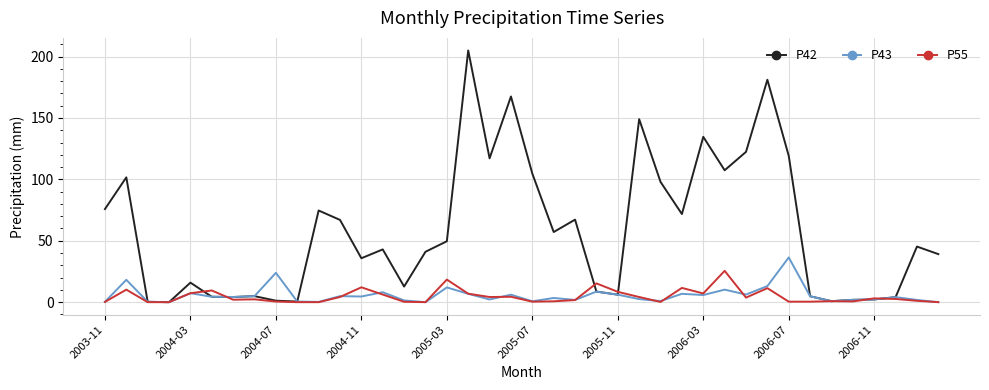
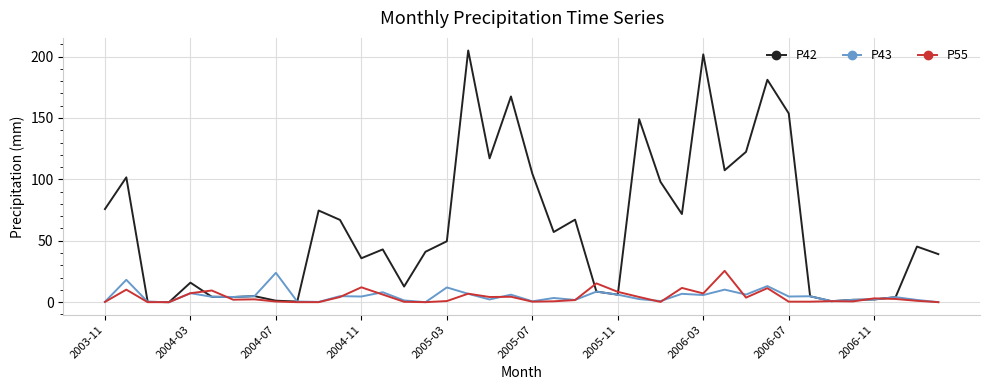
  {
    "P42": {
      "2003-11": 76,
      "2004-03": 16,
      "2004-11": 36,
      "2005-03": 50,
      "2005-07": 105,
-     "2006-03": 135,
-     "2006-07": 119
+     "2006-03": 202,
+     "2006-07": 154
    },
    "P43": {
      "2004-07": 24,
      "2004-11": 5,
      "2005-03": 12,
-     "2006-07": 36
+     "2006-07": 5
    },
    "P55": {
      "2004-11": 12,
-     "2005-03": 18,
+     "2005-03": 1,
      "2005-11": 8,
      "2006-07": 0
    }
  }
